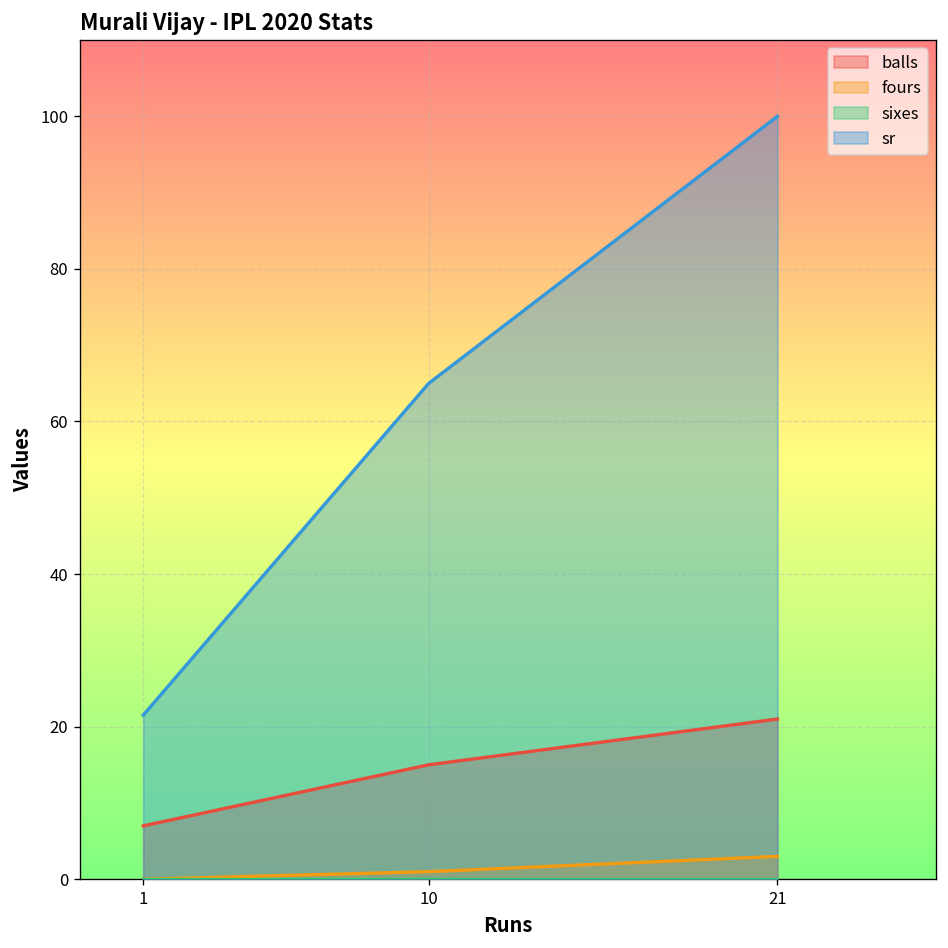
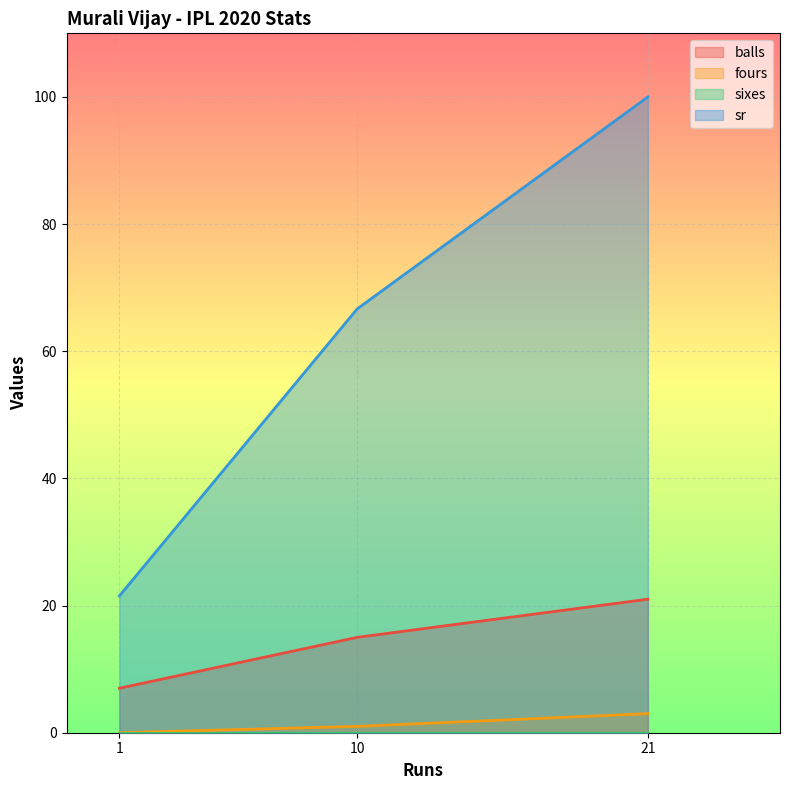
  {
    "sixes": {
      "10": 0,
      "21": 0
    },
    "sr": {
      "1": 22,
-     "10": 65,
+     "10": 67,
      "21": 100
    }
  }
